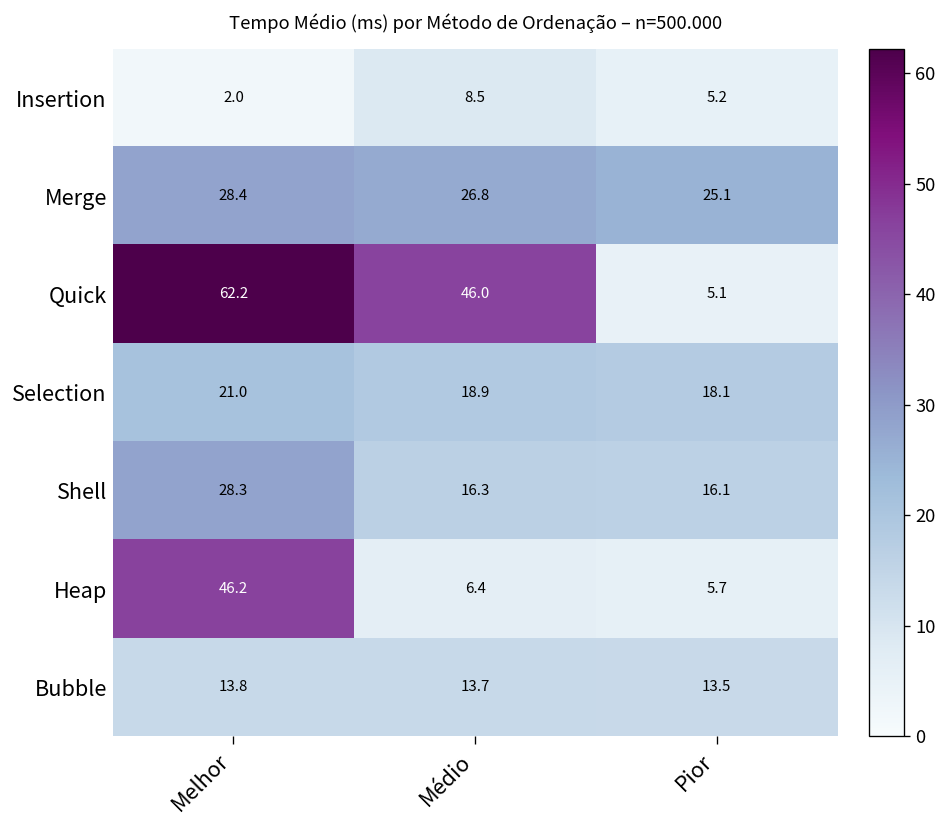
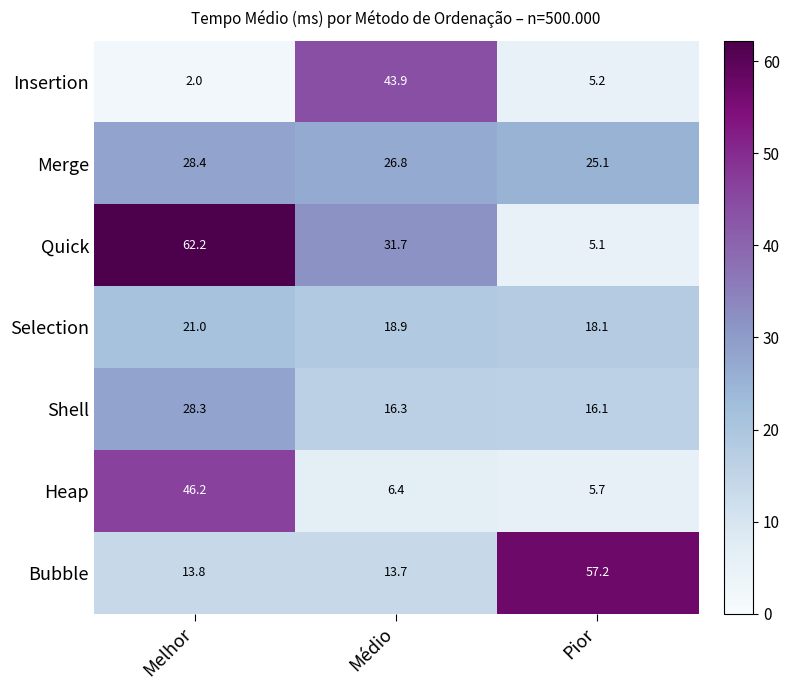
  {
    "Insertion": {
      "Melhor": 2.0,
-     "Médio": 8.5,
+     "Médio": 43.9,
      "Pior": 5.2
    },
    "Merge": {
      "Melhor": 28.4,
      "Médio": 26.8,
      "Pior": 25.1
    },
    "Quick": {
      "Melhor": 62.2,
-     "Médio": 46.0,
+     "Médio": 31.7,
      "Pior": 5.1
    },
    "Selection": {
      "Melhor": 21.0,
      "Médio": 18.9,
      "Pior": 18.1
    },
    "Shell": {
      "Melhor": 28.3,
      "Médio": 16.3,
      "Pior": 16.1
    },
    "Heap": {
      "Melhor": 46.2,
      "Médio": 6.4,
      "Pior": 5.7
    },
    "Bubble": {
      "Melhor": 13.8,
      "Médio": 13.7,
-     "Pior": 13.5
+     "Pior": 57.2
    }
  }
